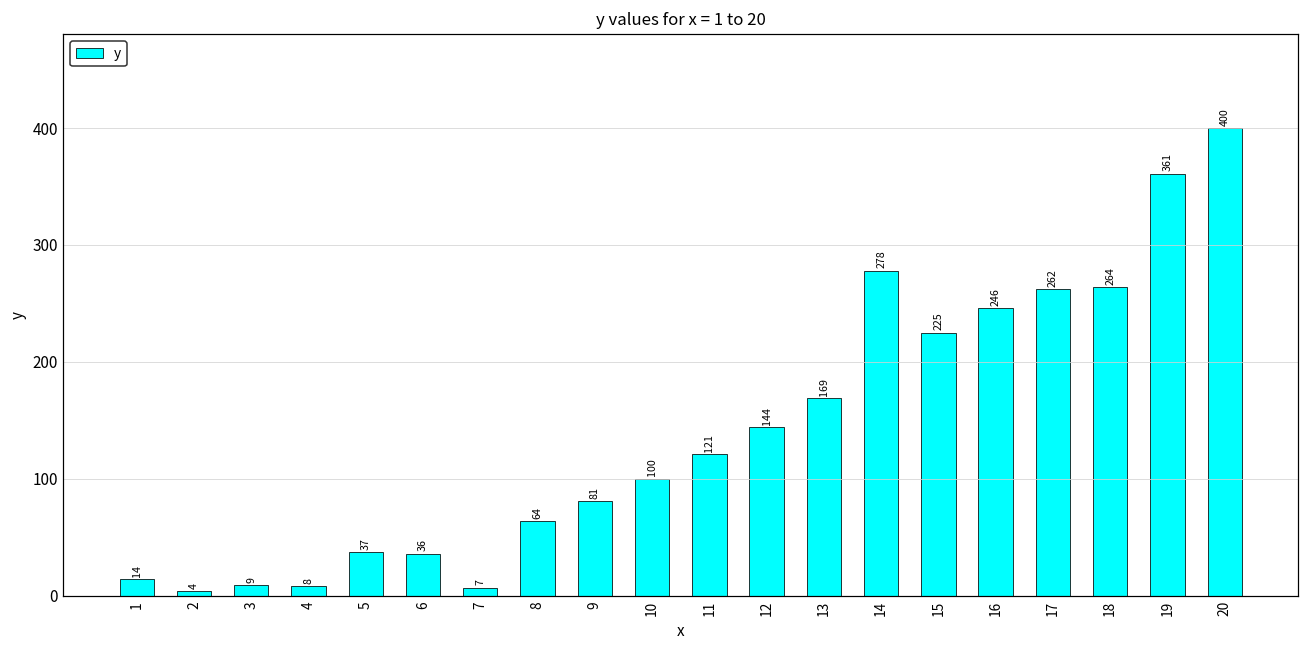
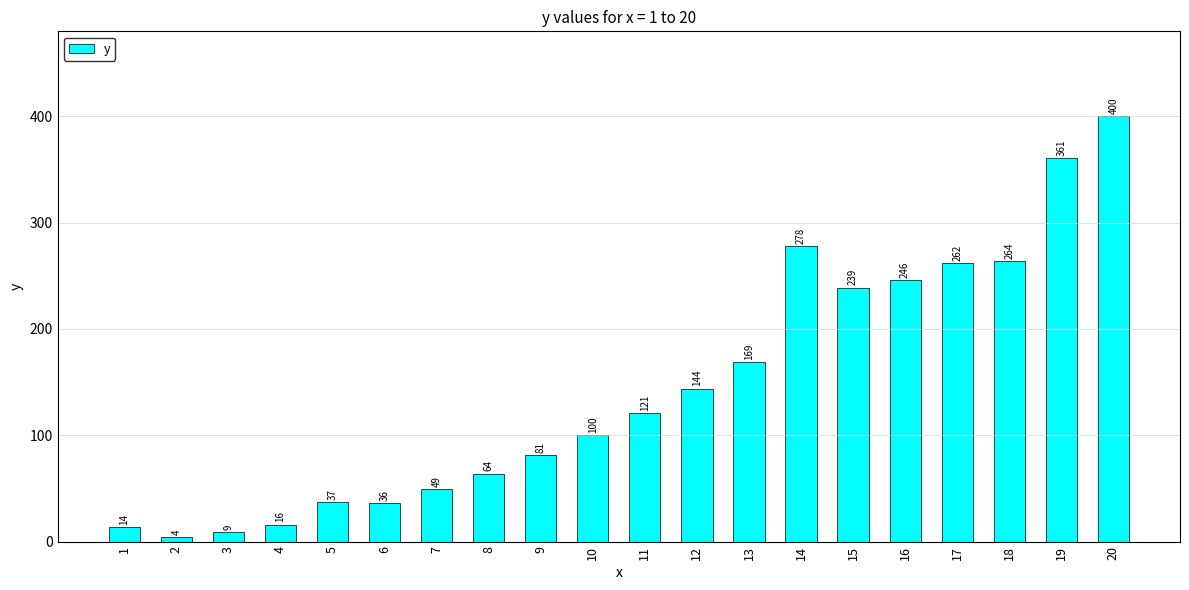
  {
    "1": 14,
    "2": 4,
    "3": 9,
-   "4": 8,
+   "4": 16,
    "5": 37,
    "6": 36,
-   "7": 7,
+   "7": 49,
    "8": 64,
    "9": 81,
    "10": 100,
    "11": 121,
    "12": 144,
    "13": 169,
    "14": 278,
-   "15": 225,
+   "15": 239,
    "16": 246,
    "17": 262,
    "18": 264,
    "19": 361,
    "20": 400
  }
